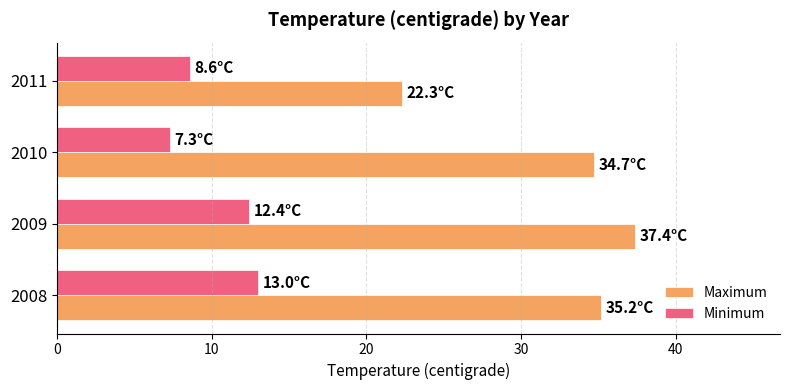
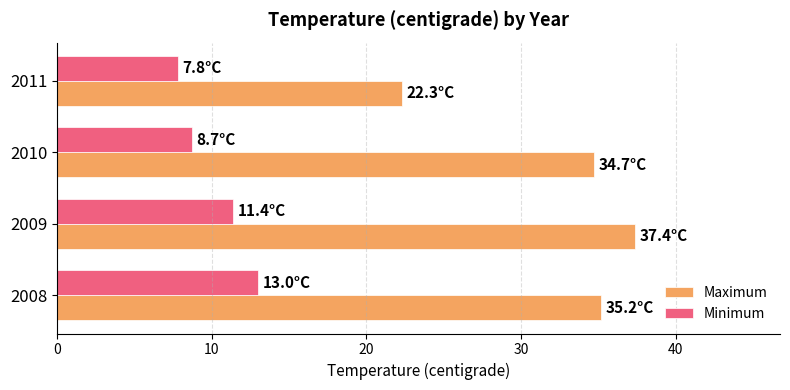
  {
    "Maximum": {
      "2011": "22.3°C",
      "2010": "34.7°C",
      "2009": "37.4°C",
      "2008": "35.2°C"
    },
    "Minimum": {
-     "2011": "8.6°C",
-     "2010": "7.3°C",
-     "2009": "12.4°C",
+     "2011": "7.8°C",
+     "2010": "8.7°C",
+     "2009": "11.4°C",
      "2008": "13.0°C"
    }
  }
